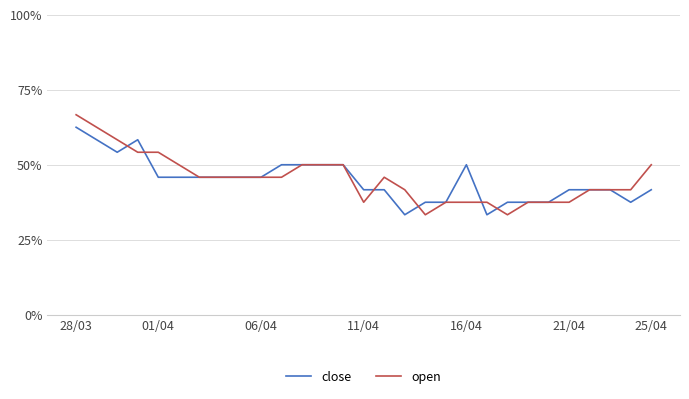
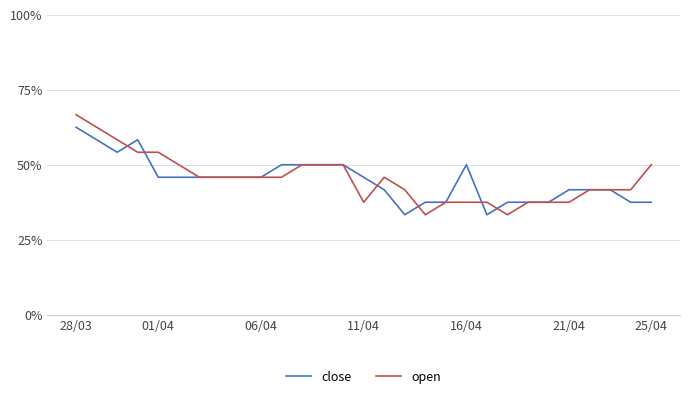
  {
    "close": {
      "28/03": "63%",
      "01/04": "46%",
-     "11/04": "42%",
+     "11/04": "46%",
      "16/04": "50%",
      "21/04": "42%",
-     "25/04": "42%"
+     "25/04": "38%"
    },
    "open": {
      "28/03": "67%",
      "01/04": "54%",
      "11/04": "38%",
      "16/04": "38%",
      "21/04": "38%",
      "25/04": "50%"
    }
  }
